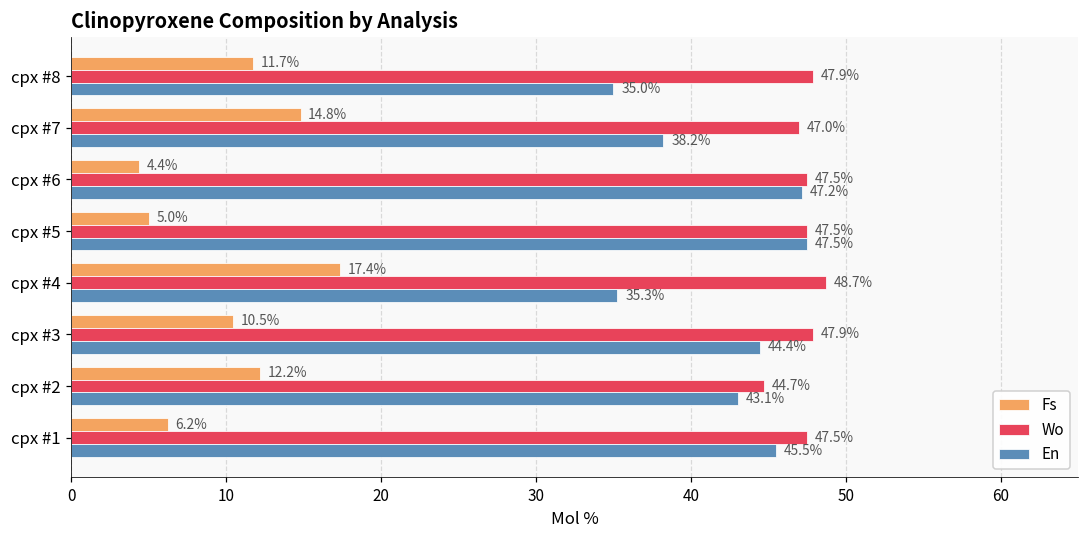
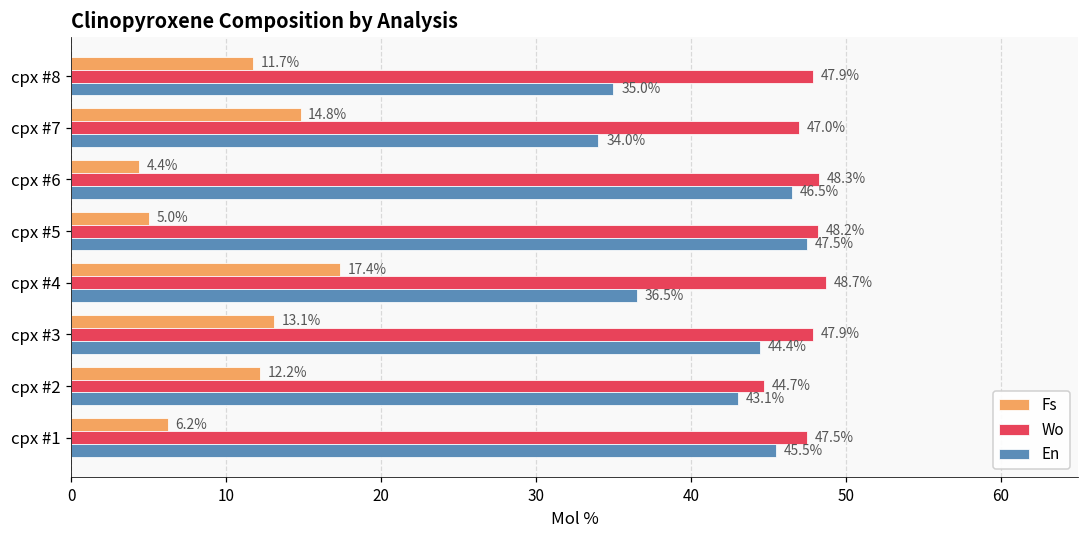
  {
    "Fs": {
      "cpx #8": "11.7%",
      "cpx #7": "14.8%",
      "cpx #6": "4.4%",
      "cpx #5": "5.0%",
      "cpx #4": "17.4%",
-     "cpx #3": "10.5%",
+     "cpx #3": "13.1%",
      "cpx #2": "12.2%",
      "cpx #1": "6.2%"
    },
    "Wo": {
      "cpx #8": "47.9%",
      "cpx #7": "47.0%",
-     "cpx #6": "47.5%",
-     "cpx #5": "47.5%",
+     "cpx #6": "48.3%",
+     "cpx #5": "48.2%",
      "cpx #4": "48.7%",
      "cpx #3": "47.9%",
      "cpx #2": "44.7%",
      "cpx #1": "47.5%"
    },
    "En": {
      "cpx #8": "35.0%",
-     "cpx #7": "38.2%",
-     "cpx #6": "47.2%",
+     "cpx #7": "34.0%",
+     "cpx #6": "46.5%",
      "cpx #5": "47.5%",
-     "cpx #4": "35.3%",
+     "cpx #4": "36.5%",
      "cpx #3": "44.4%",
      "cpx #2": "43.1%",
      "cpx #1": "45.5%"
    }
  }
